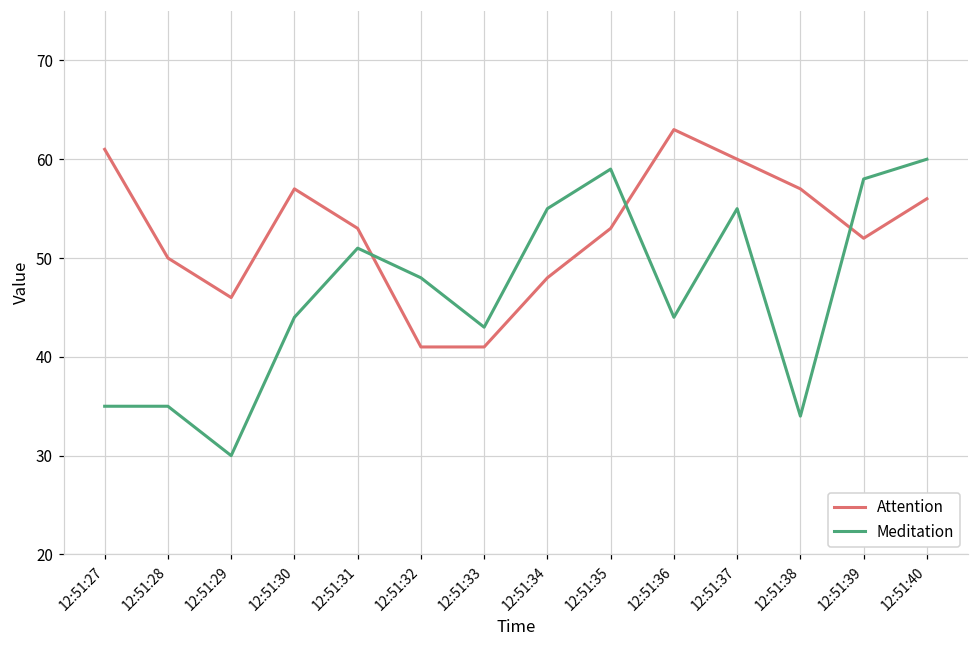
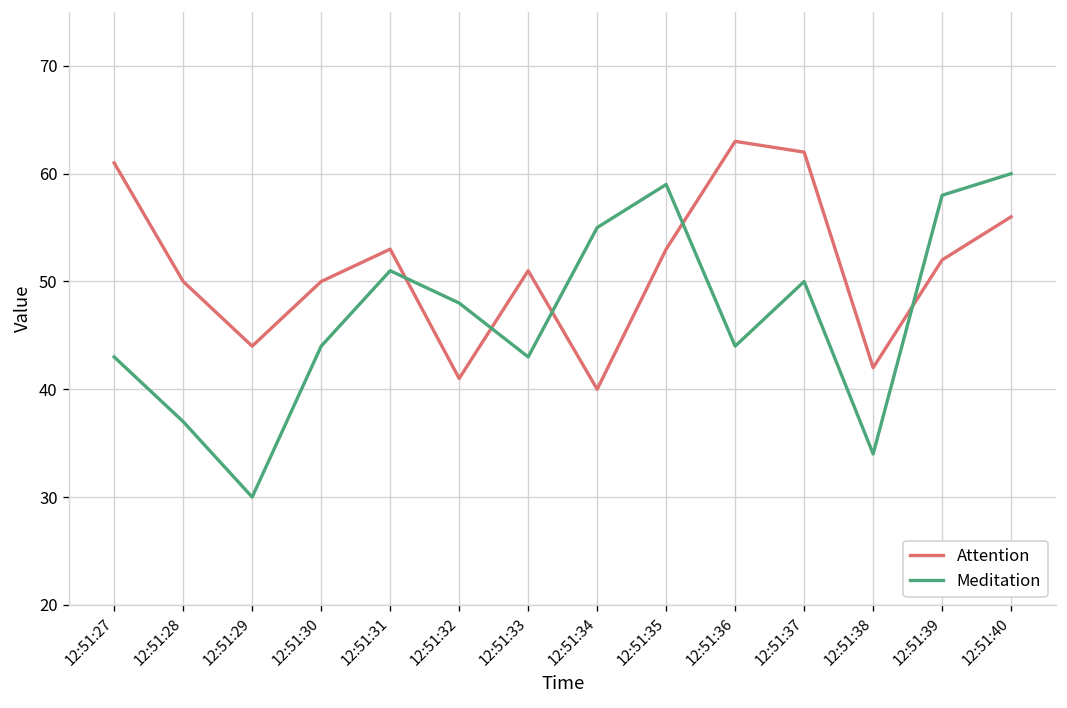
  {
    "Attention": {
      "12:51:27": 61,
      "12:51:28": 50,
-     "12:51:29": 46,
-     "12:51:30": 57,
+     "12:51:29": 44,
+     "12:51:30": 50,
      "12:51:31": 53,
      "12:51:32": 41,
-     "12:51:33": 41,
-     "12:51:34": 48,
+     "12:51:33": 51,
+     "12:51:34": 40,
      "12:51:35": 53,
      "12:51:36": 63,
-     "12:51:37": 60,
-     "12:51:38": 57,
+     "12:51:37": 62,
+     "12:51:38": 42,
      "12:51:39": 52,
      "12:51:40": 56
    },
    "Meditation": {
-     "12:51:27": 35,
-     "12:51:28": 35,
+     "12:51:27": 43,
+     "12:51:28": 37,
      "12:51:29": 30,
      "12:51:30": 44,
      "12:51:31": 51,
      "12:51:32": 48,
      "12:51:33": 43,
      "12:51:34": 55,
      "12:51:35": 59,
      "12:51:36": 44,
-     "12:51:37": 55,
+     "12:51:37": 50,
      "12:51:38": 34,
      "12:51:39": 58,
      "12:51:40": 60
    }
  }
